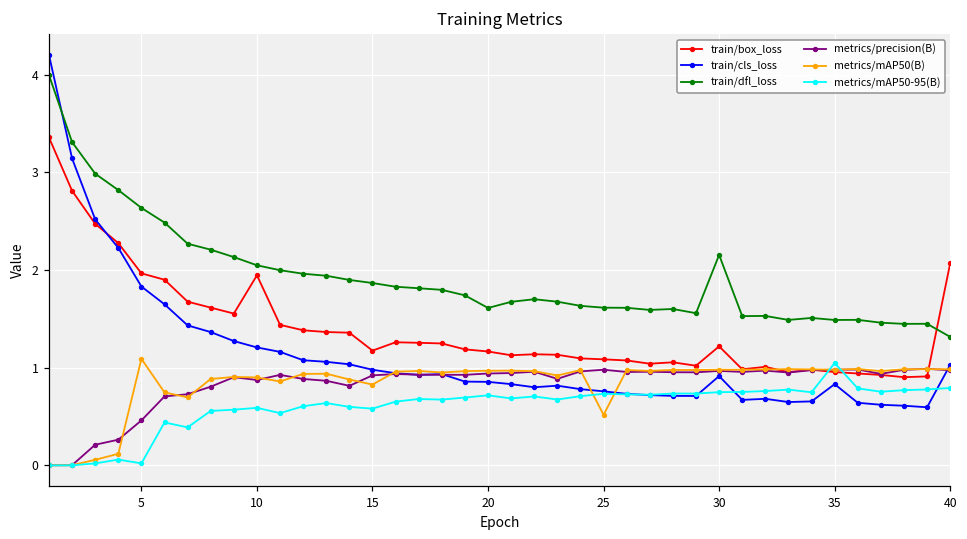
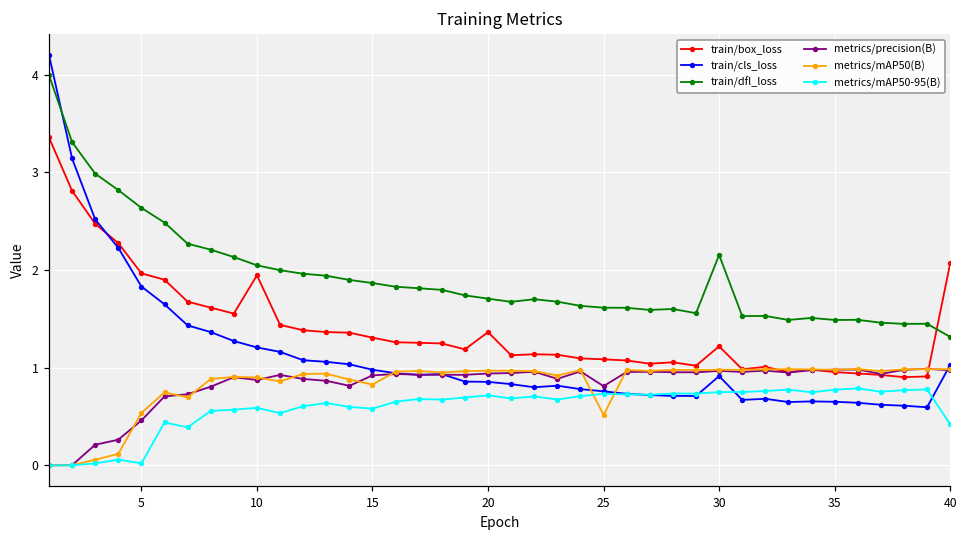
  {
    "train/box_loss": {
      "5": 2.0,
      "10": 1.9,
-     "15": 1.2,
-     "20": 1.2,
+     "15": 1.3,
+     "20": 1.4,
      "25": 1.1,
      "30": 1.2,
      "40": 2.1
    },
    "train/cls_loss": {
      "5": 1.8,
      "10": 1.2,
      "15": 1.0,
      "20": 0.9,
      "30": 0.9,
-     "35": 0.8,
+     "35": 0.7,
      "40": 1.0
    },
    "train/dfl_loss": {
      "5": 2.6,
      "10": 2.0,
      "15": 1.9,
-     "20": 1.6,
+     "20": 1.7,
      "25": 1.6,
      "30": 2.2,
      "35": 1.5,
      "40": 1.3
    },
    "metrics/precision(B)": {
      "5": 0.5,
      "15": 0.9,
-     "25": 1.0
+     "25": 0.8
    },
    "metrics/mAP50(B)": {
-     "5": 1.1,
+     "5": 0.5,
      "15": 0.8,
      "25": 0.5
    },
    "metrics/mAP50-95(B)": {
      "5": 0.0,
      "10": 0.6,
      "15": 0.6,
      "20": 0.7,
      "30": 0.7,
-     "35": 1.0,
-     "40": 0.8
+     "35": 0.8,
+     "40": 0.4
    }
  }
